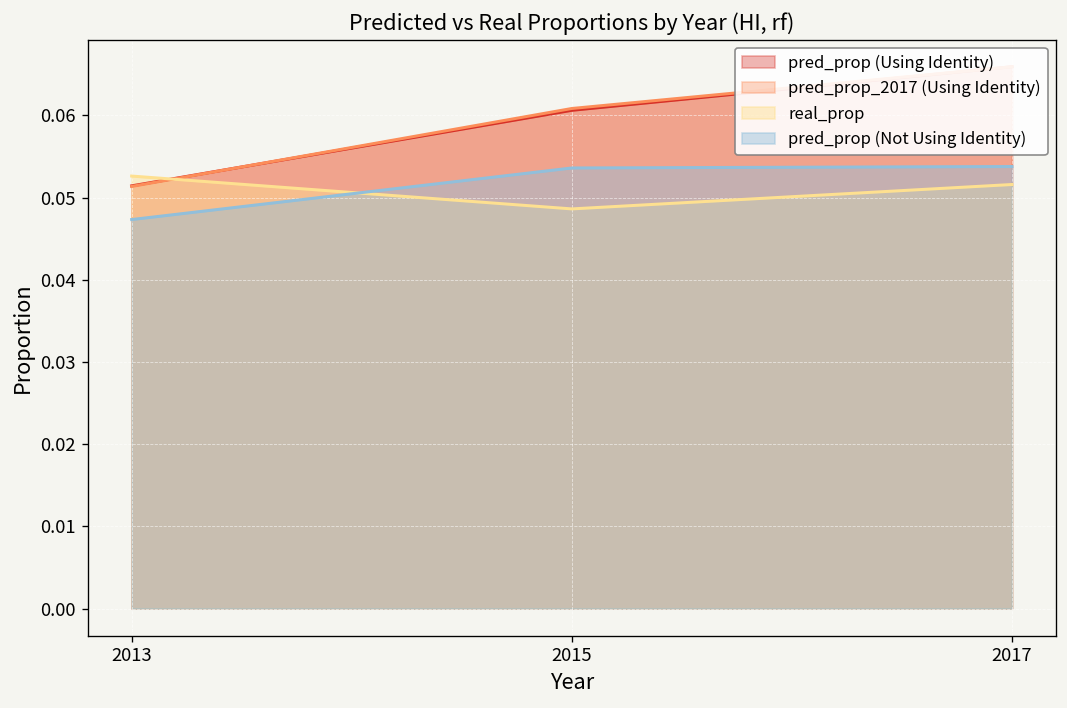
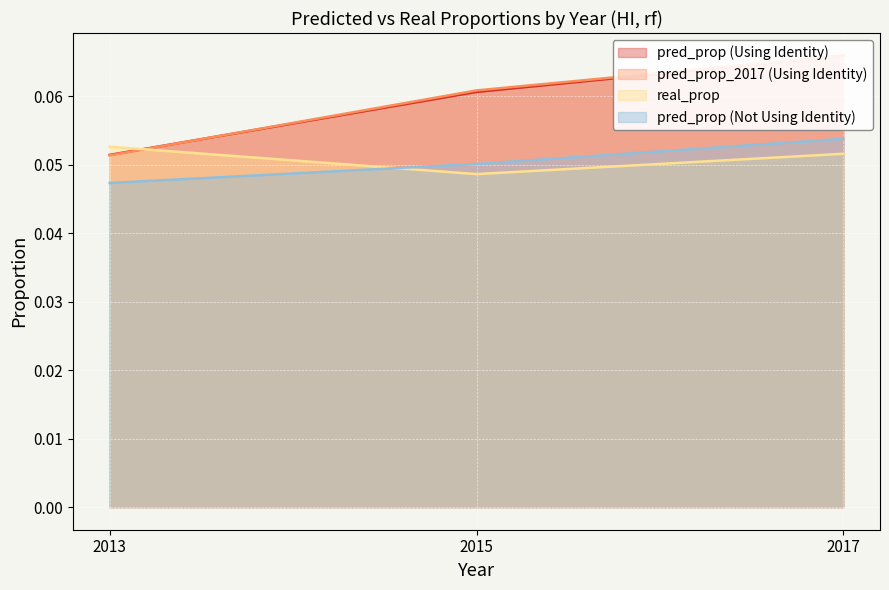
  {
    "pred_prop (Not Using Identity)": {
      "2013": 0.047,
-     "2015": 0.054,
+     "2015": 0.050,
      "2017": 0.054
    }
  }
